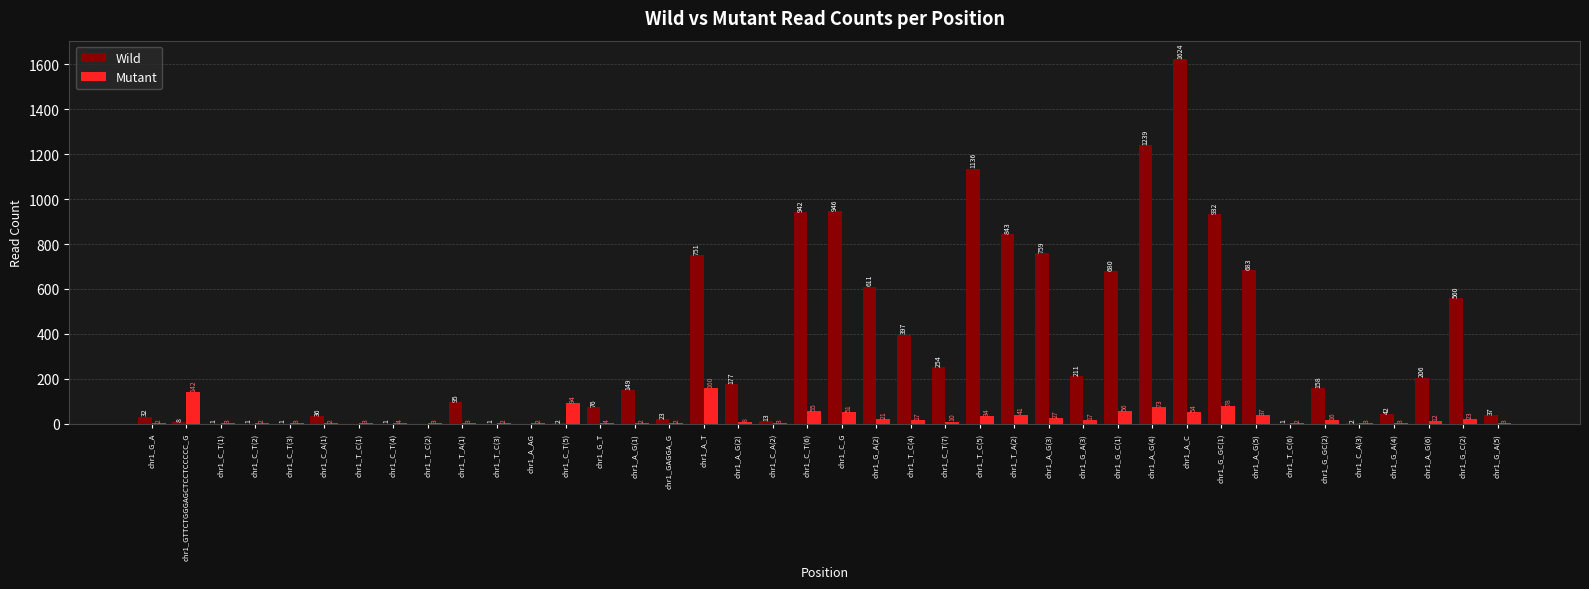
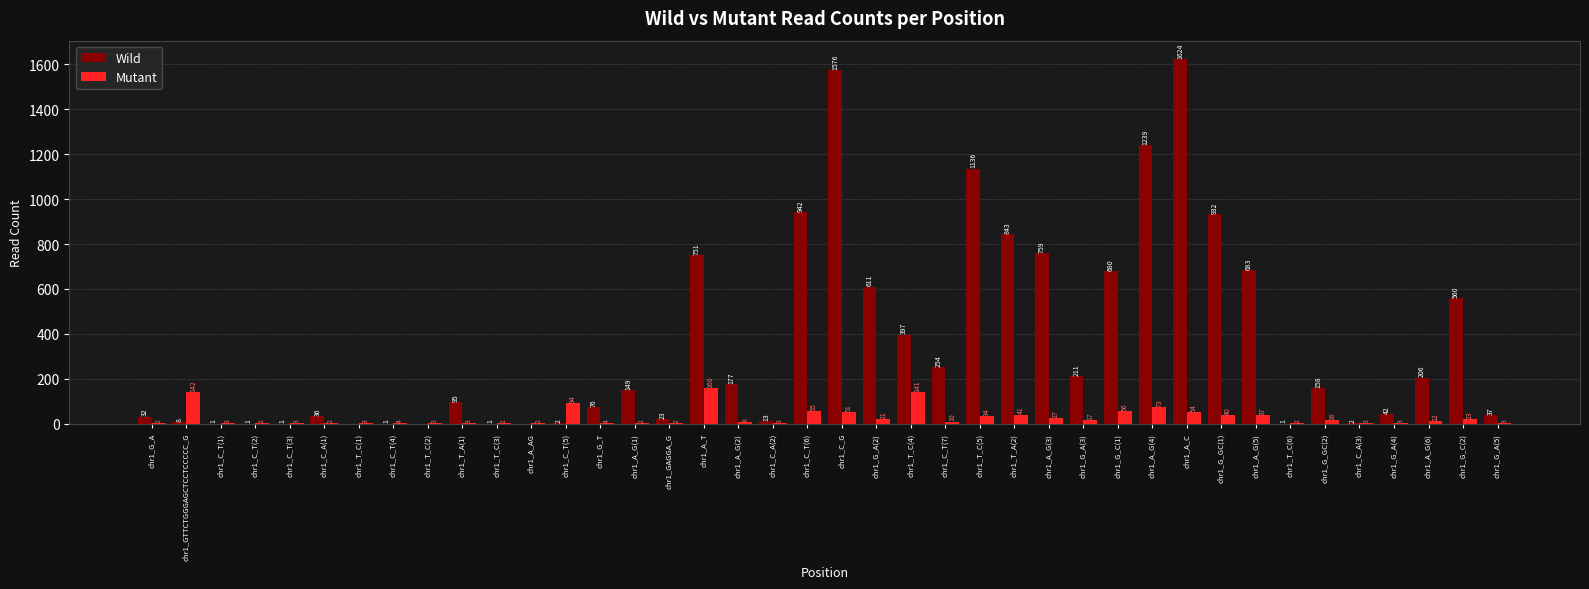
  {
    "Wild": {
      "chr1_G_A": 32,
      "chr1_GTTCTGGGAGCTCCTCCCCC_G": 8,
      "chr1_C_T(1)": 1,
      "chr1_C_T(2)": 1,
      "chr1_C_T(3)": 1,
      "chr1_C_A(1)": 36,
      "chr1_C_T(4)": 1,
      "chr1_T_A(1)": 95,
      "chr1_T_C(3)": 1,
      "chr1_C_T(5)": 2,
      "chr1_G_T": 76,
      "chr1_A_G(1)": 149,
      "chr1_GAGGA_G": 23,
      "chr1_A_T": 751,
      "chr1_A_G(2)": 177,
      "chr1_C_A(2)": 13,
      "chr1_C_T(6)": 942,
-     "chr1_C_G": 946,
+     "chr1_C_G": 1576,
      "chr1_G_A(2)": 611,
      "chr1_T_C(4)": 397,
      "chr1_C_T(7)": 254,
      "chr1_T_C(5)": 1136,
      "chr1_T_A(2)": 843,
      "chr1_A_G(3)": 759,
      "chr1_G_A(3)": 211,
      "chr1_G_C(1)": 680,
      "chr1_A_G(4)": 1239,
      "chr1_A_C": 1624,
      "chr1_G_GC(1)": 932,
      "chr1_A_G(5)": 683,
      "chr1_T_C(6)": 1,
      "chr1_G_GC(2)": 158,
      "chr1_C_A(3)": 2,
      "chr1_G_A(4)": 42,
      "chr1_A_G(6)": 206,
      "chr1_G_C(2)": 560,
      "chr1_G_A(5)": 37
    },
    "Mutant": {
      "chr1_G_A": 2,
      "chr1_GTTCTGGGAGCTCCTCCCCC_G": 142,
      "chr1_C_T(1)": 3,
      "chr1_C_T(2)": 2,
      "chr1_C_T(3)": 3,
      "chr1_C_A(1)": 2,
      "chr1_T_C(1)": 3,
      "chr1_C_T(4)": 4,
      "chr1_T_C(2)": 3,
      "chr1_T_A(1)": 3,
      "chr1_T_C(3)": 2,
      "chr1_A_AG": 2,
      "chr1_C_T(5)": 94,
      "chr1_G_T": 4,
      "chr1_A_G(1)": 2,
      "chr1_GAGGA_G": 2,
      "chr1_A_T": 160,
      "chr1_A_G(2)": 8,
      "chr1_C_A(2)": 3,
      "chr1_C_T(6)": 55,
      "chr1_C_G": 51,
      "chr1_G_A(2)": 21,
-     "chr1_T_C(4)": 17,
+     "chr1_T_C(4)": 141,
      "chr1_C_T(7)": 10,
      "chr1_T_C(5)": 34,
      "chr1_T_A(2)": 41,
      "chr1_A_G(3)": 27,
      "chr1_G_A(3)": 17,
      "chr1_G_C(1)": 56,
      "chr1_A_G(4)": 73,
      "chr1_A_C": 54,
-     "chr1_G_GC(1)": 78,
+     "chr1_G_GC(1)": 40,
      "chr1_A_G(5)": 37,
      "chr1_T_C(6)": 2,
      "chr1_G_GC(2)": 16,
      "chr1_C_A(3)": 3,
      "chr1_G_A(4)": 3,
      "chr1_A_G(6)": 12,
      "chr1_G_C(2)": 23,
      "chr1_G_A(5)": 3
    }
  }
